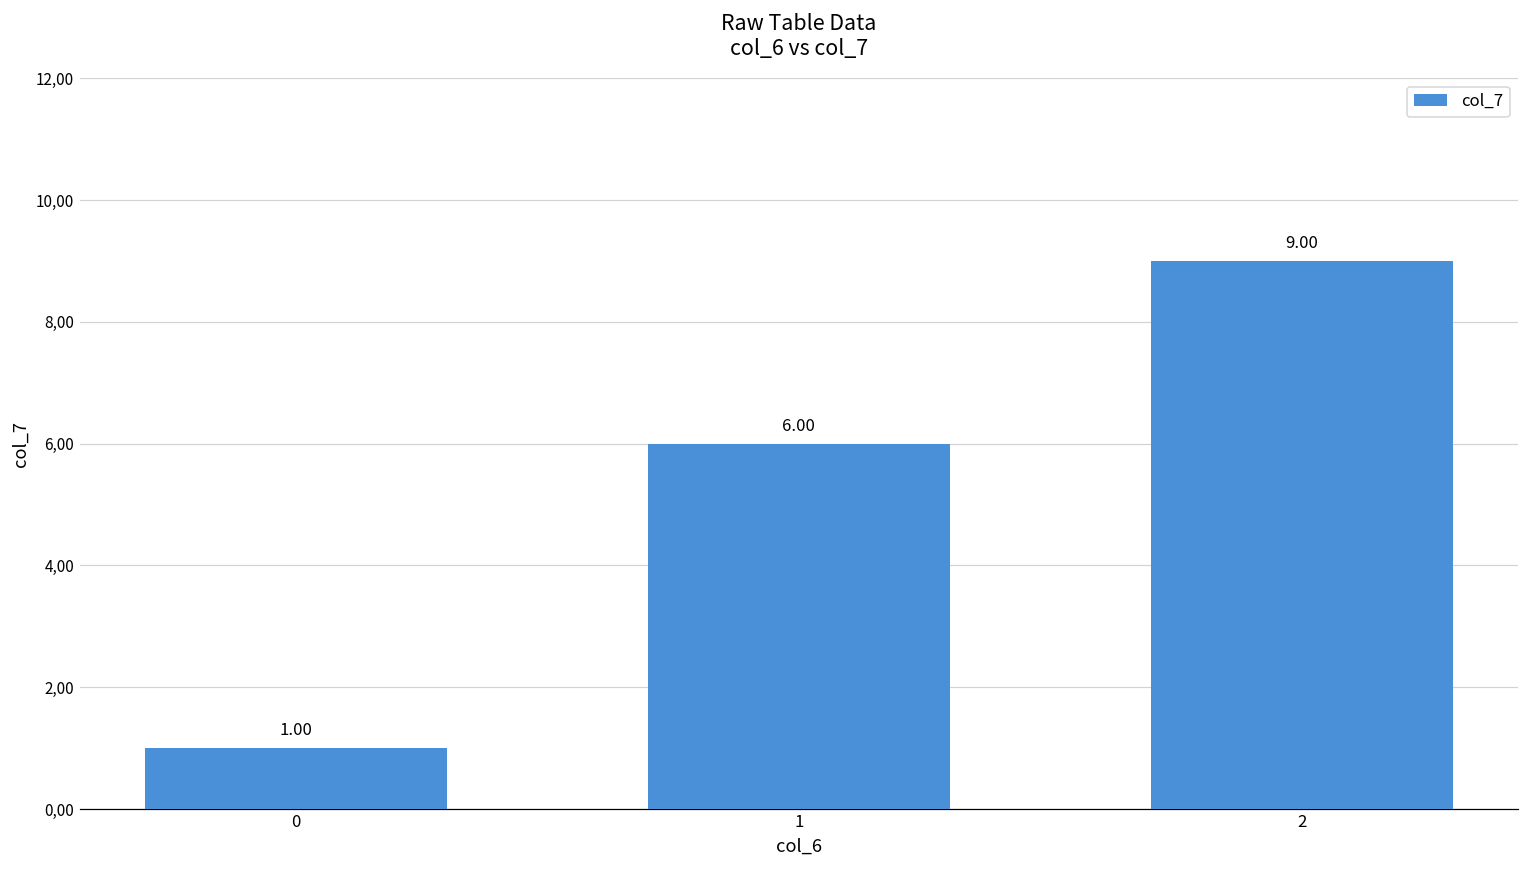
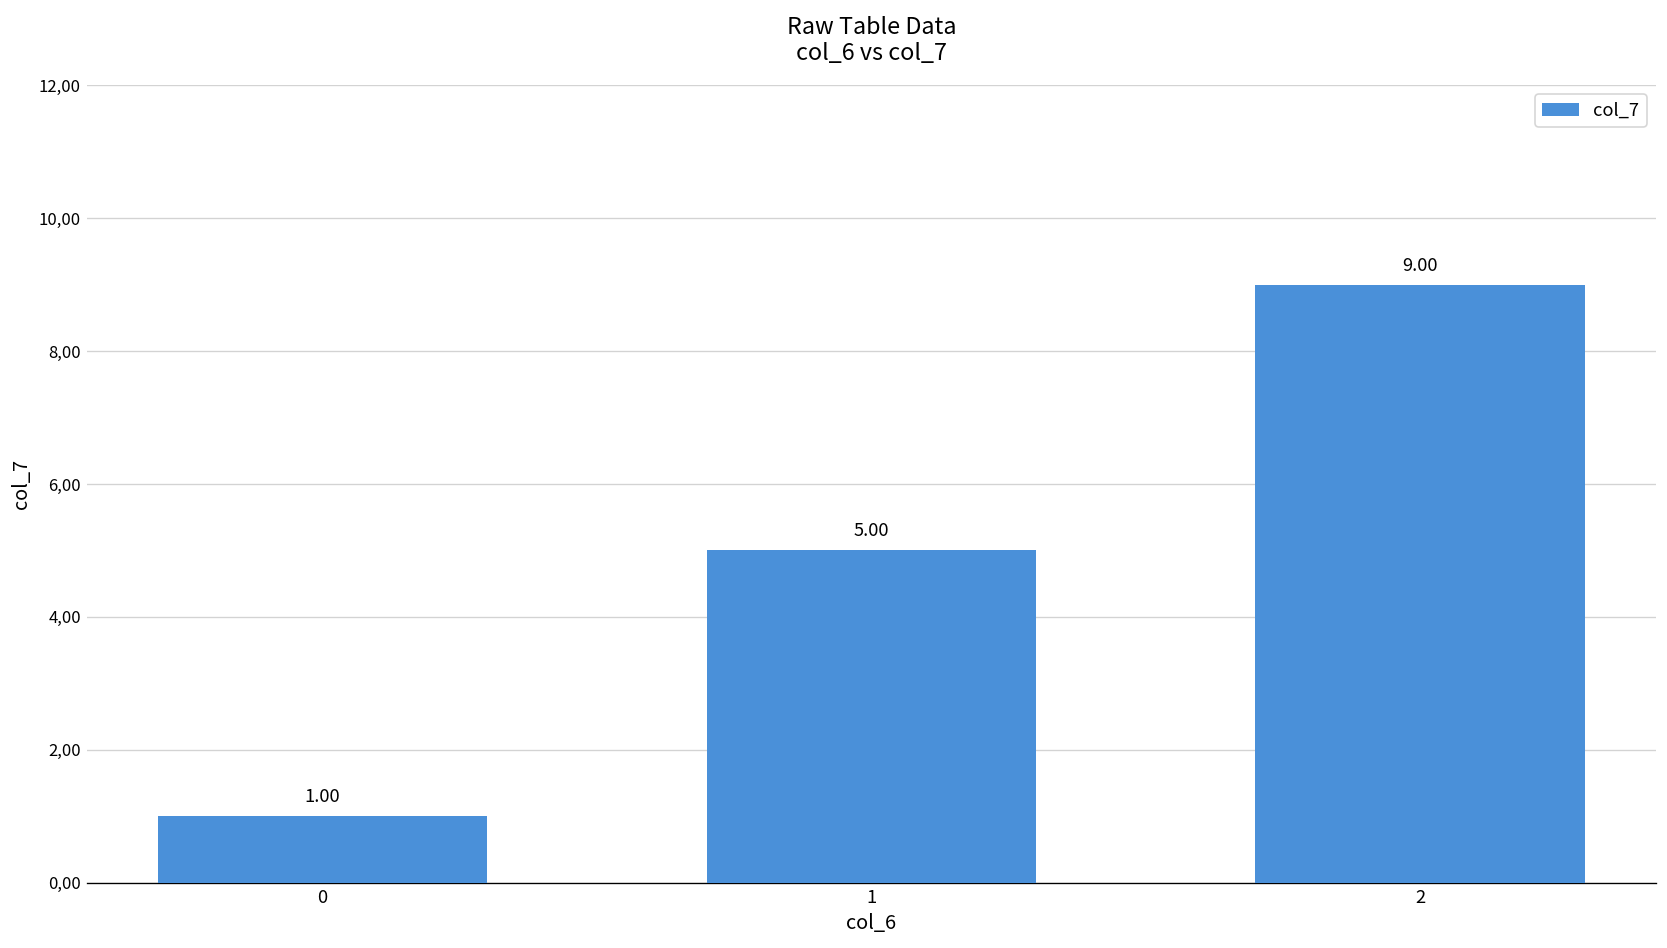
  {
    "0": 1.00,
-   "1": 6.00,
+   "1": 5.00,
    "2": 9.00
  }
